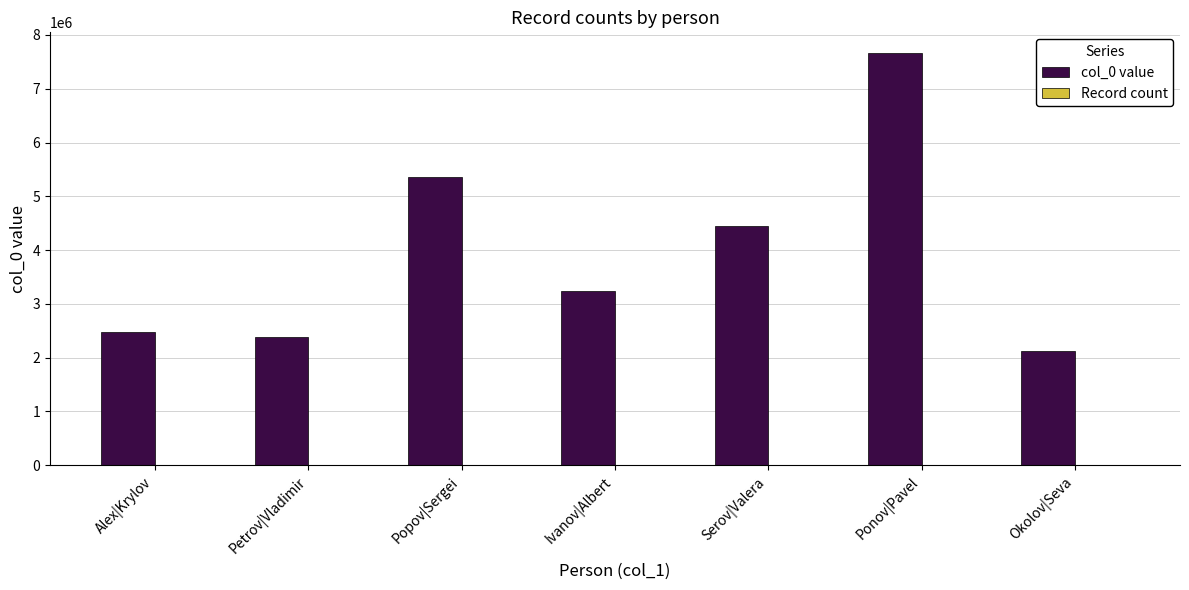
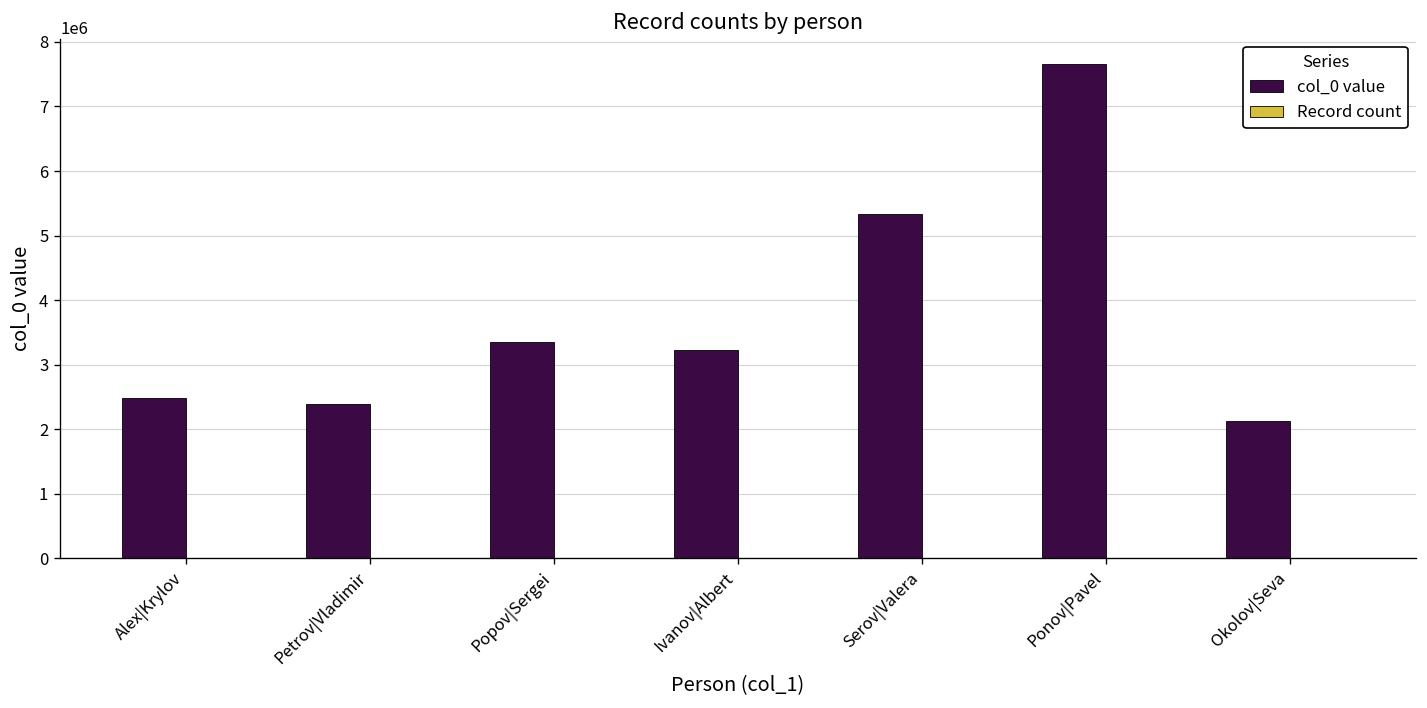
  {
    "col_0 value": {
      "Alex|Krylov": 2500000,
      "Petrov|Vladimir": 2400000,
-     "Popov|Sergei": 5400000,
+     "Popov|Sergei": 3300000,
      "Ivanov|Albert": 3200000,
-     "Serov|Valera": 4400000,
+     "Serov|Valera": 5300000,
      "Ponov|Pavel": 7700000,
      "Okolov|Seva": 2100000
    }
  }
